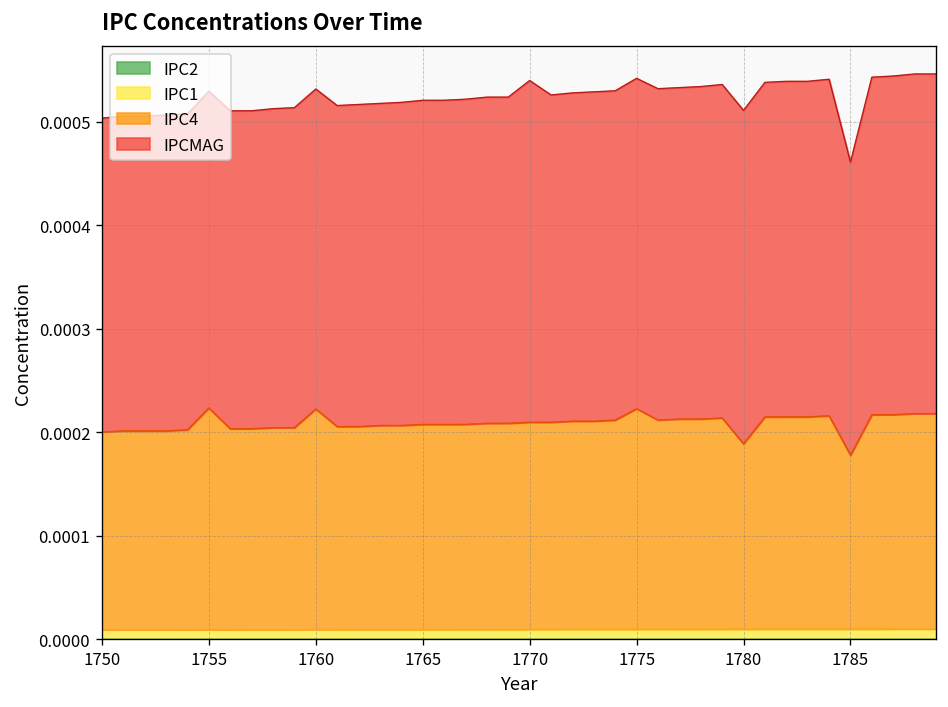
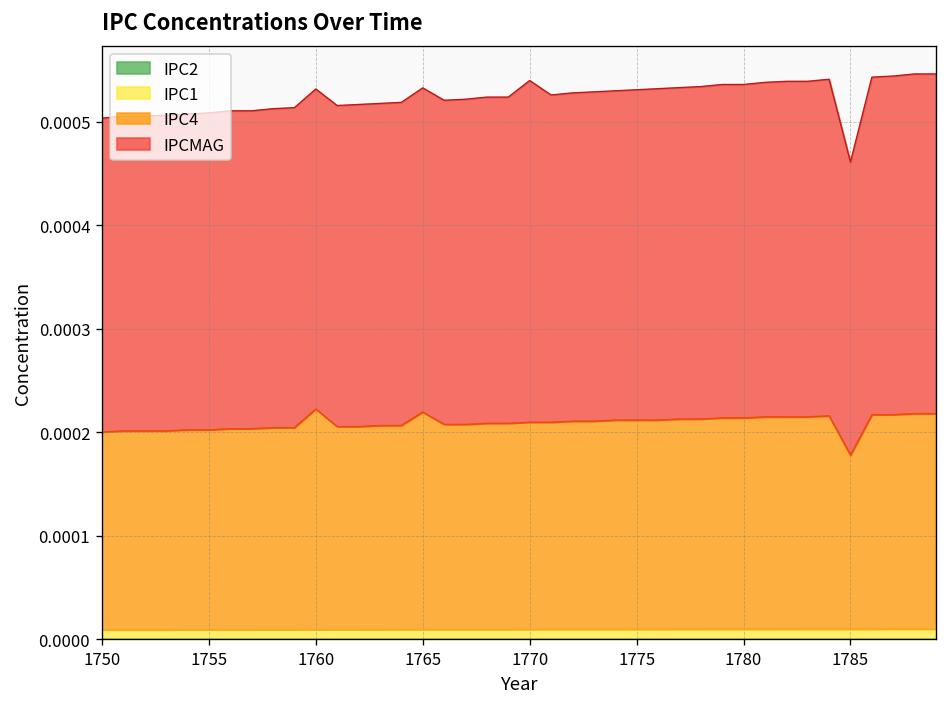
  {
    "IPC2": {
      "1750": 0.00000,
      "1755": 0.00000,
      "1760": 0.00000,
      "1765": 0.00000,
      "1770": 0.00000,
      "1775": 0.00000,
      "1780": 0.00000,
      "1785": 0.00000
    },
    "IPC1": {
      "1750": 0.00001,
      "1755": 0.00001,
      "1760": 0.00001,
      "1765": 0.00001,
      "1770": 0.00001,
      "1775": 0.00001,
      "1780": 0.00001,
      "1785": 0.00001
    },
    "IPC4": {
      "1750": 0.00019,
-     "1755": 0.00021,
+     "1755": 0.00019,
      "1760": 0.00021,
-     "1765": 0.00020,
+     "1765": 0.00021,
      "1770": 0.00020,
-     "1775": 0.00021,
-     "1780": 0.00018,
+     "1775": 0.00020,
+     "1780": 0.00020,
      "1785": 0.00017
    },
    "IPCMAG": {
      "1750": 0.00030,
      "1760": 0.00031,
      "1765": 0.00031,
      "1770": 0.00033,
      "1775": 0.00032,
      "1780": 0.00032,
      "1785": 0.00028
    }
  }
